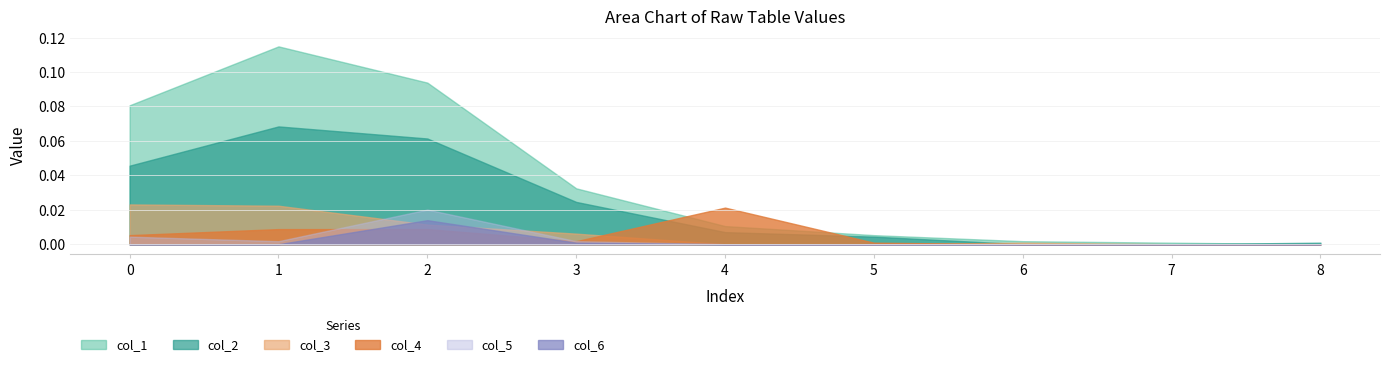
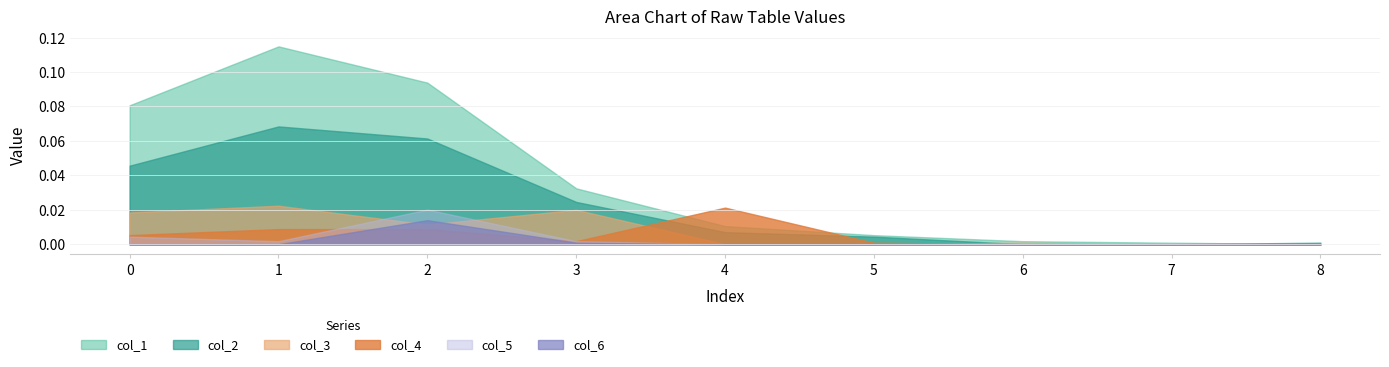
  {
    "col_3": {
-     "0": 0.023,
+     "0": 0.018,
      "1": 0.022,
      "2": 0.011,
-     "3": 0.006
+     "3": 0.020
    },
    "col_4": {
      "1": 0.009,
      "2": 0.009,
      "4": 0.021
    },
    "col_5": {
      "1": 0.002,
      "2": 0.020
    },
    "col_6": {
      "0": 0.000,
      "1": 0.000,
      "2": 0.014
    }
  }
